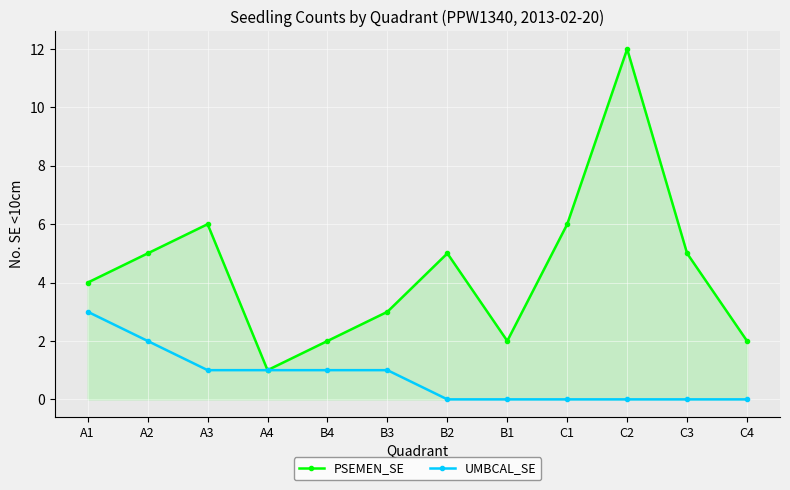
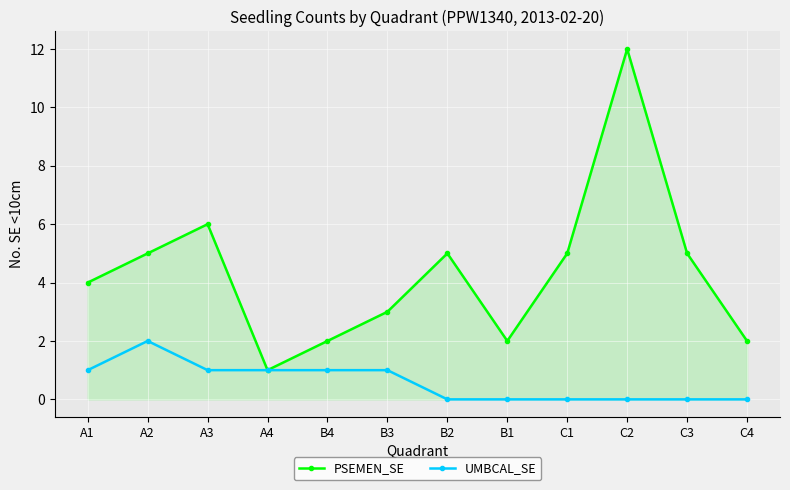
  {
    "PSEMEN_SE": {
      "A1": 4,
      "A2": 5,
      "A3": 6,
      "B4": 2,
      "B3": 3,
      "B2": 5,
      "B1": 2,
-     "C1": 6,
+     "C1": 5,
      "C2": 12,
      "C3": 5,
      "C4": 2
    },
    "UMBCAL_SE": {
-     "A1": 3,
+     "A1": 1,
      "A2": 2,
      "A3": 1,
      "B4": 1,
      "B3": 1,
      "B2": 0,
      "B1": 0,
      "C1": 0,
      "C2": 0,
      "C3": 0,
      "C4": 0
    }
  }
